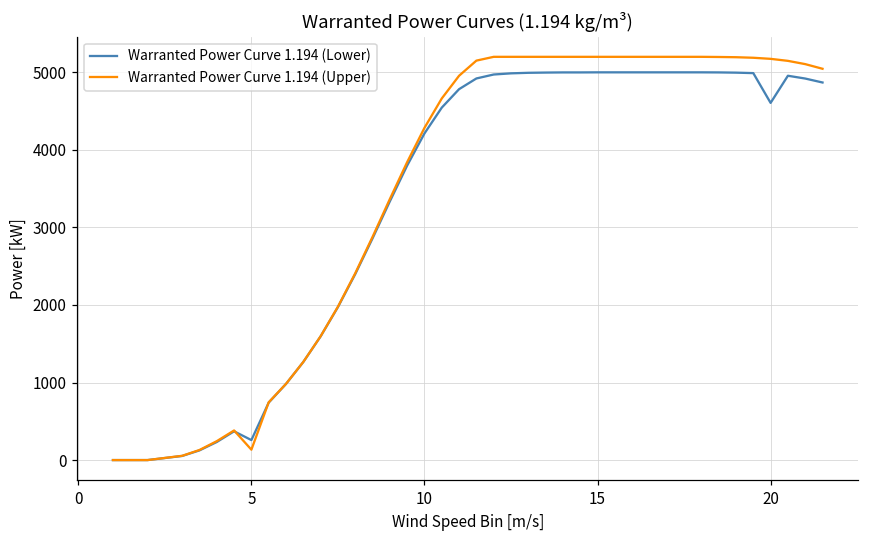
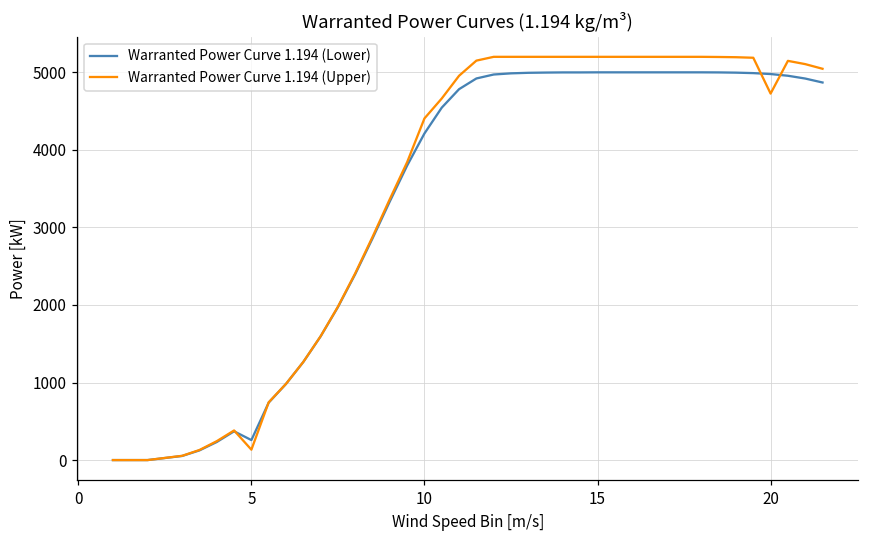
  {
    "Warranted Power Curve 1.194 (Lower)": {
      "5": 300,
      "10": 4200,
      "15": 5000,
-     "20": 4600
+     "20": 5000
    },
    "Warranted Power Curve 1.194 (Upper)": {
      "5": 100,
-     "10": 4300,
+     "10": 4400,
      "15": 5200,
-     "20": 5200
+     "20": 4700
    }
  }
